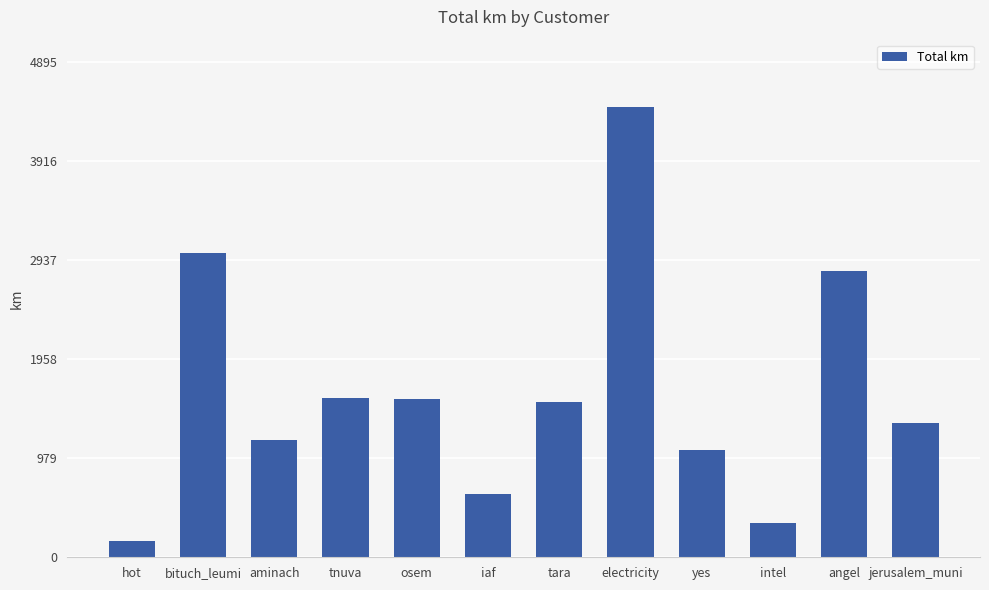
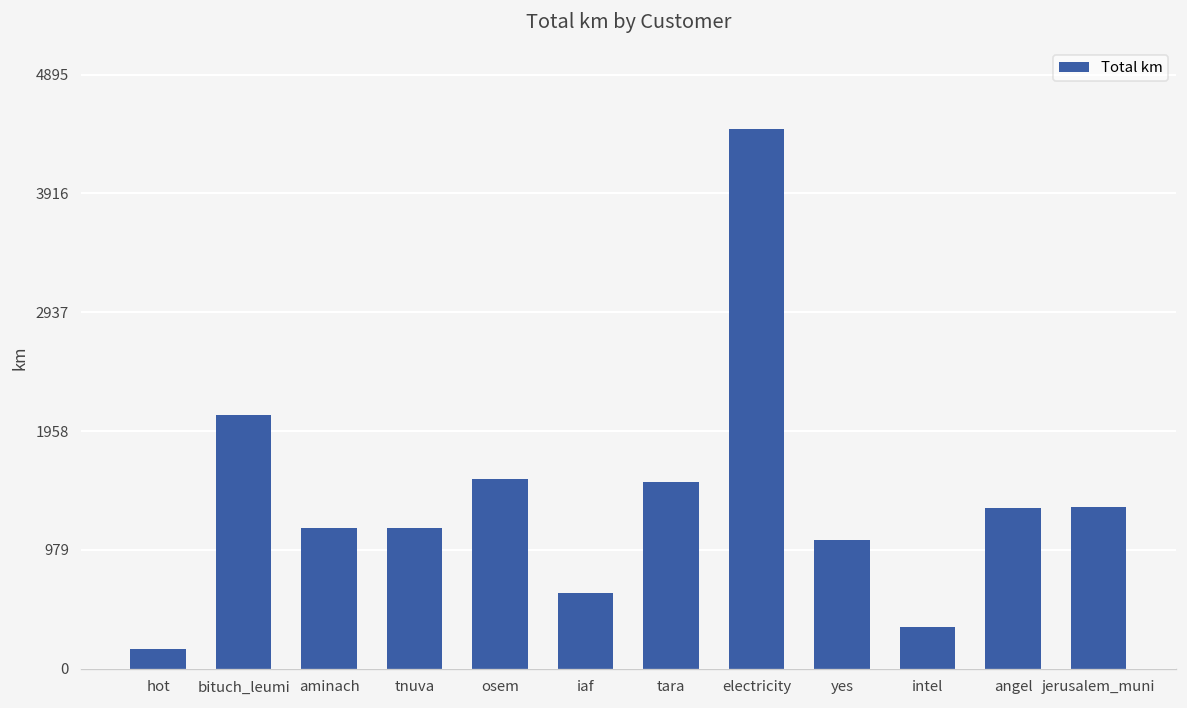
  {
    "hot": 160,
-   "bituch_leumi": 3010,
+   "bituch_leumi": 2090,
    "aminach": 1160,
-   "tnuva": 1570,
+   "tnuva": 1160,
    "osem": 1560,
    "iaf": 630,
    "tara": 1540,
    "electricity": 4450,
    "yes": 1060,
    "intel": 340,
-   "angel": 2830,
+   "angel": 1320,
    "jerusalem_muni": 1330
  }
